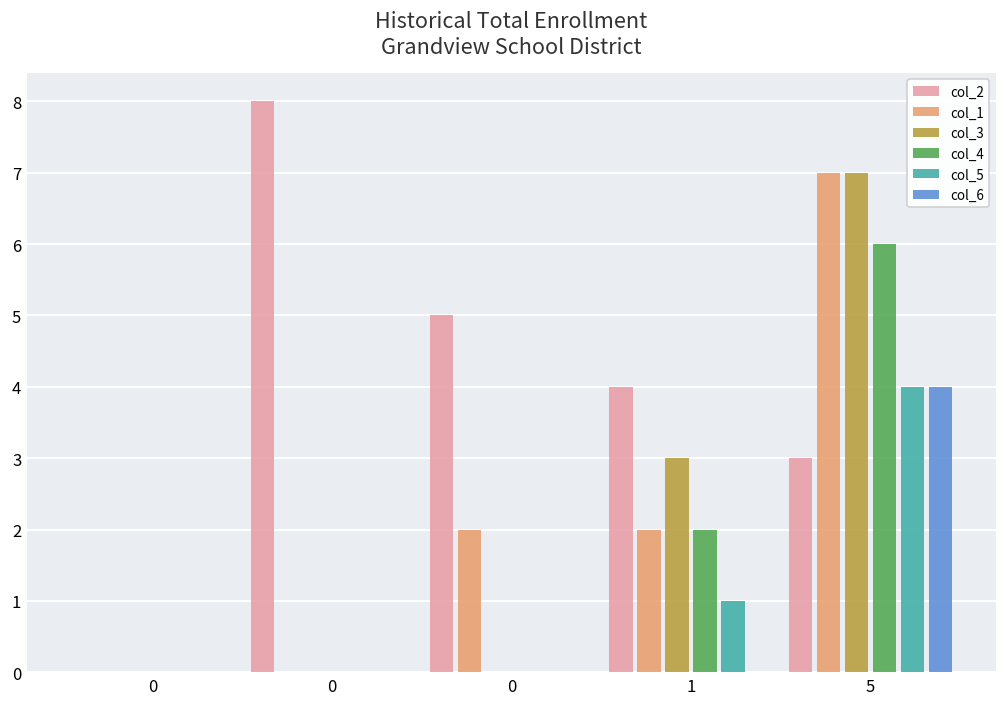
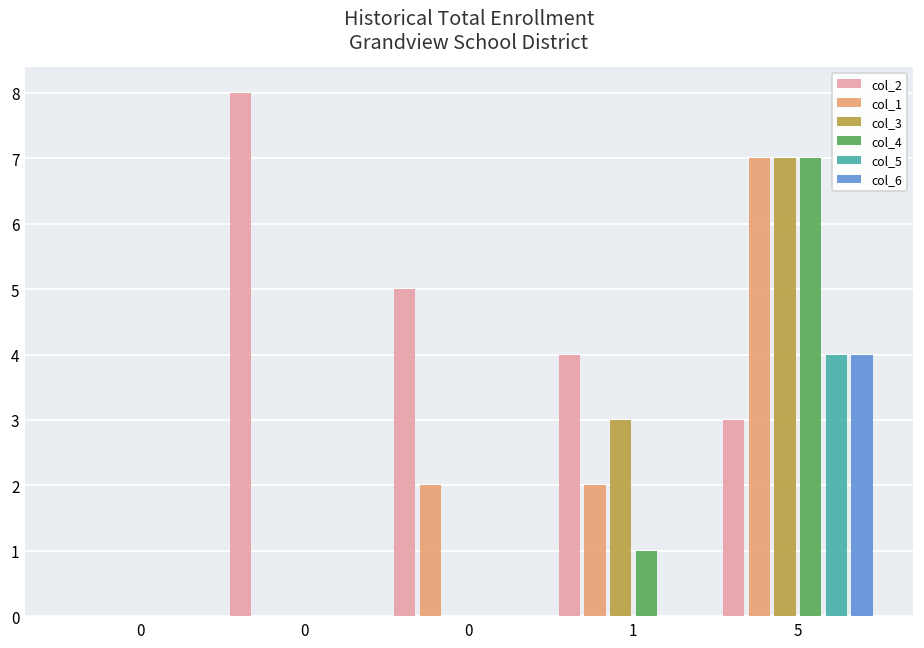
  {
    "col_3": {
      "1": 3,
      "5": 7
    },
    "col_4": {
-     "1": 2,
-     "5": 6
+     "1": 1,
+     "5": 7
    },
    "col_5": {
-     "1": 1,
+     "1": 0,
      "5": 4
    },
    "col_6": {
      "1": 0,
      "5": 4
    }
  }
